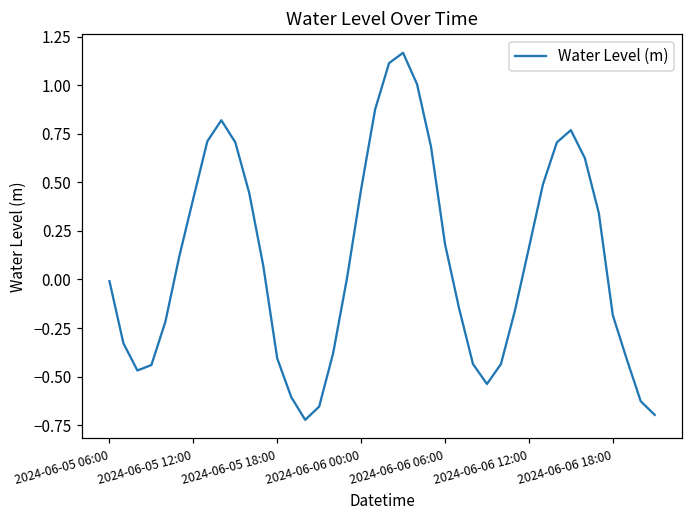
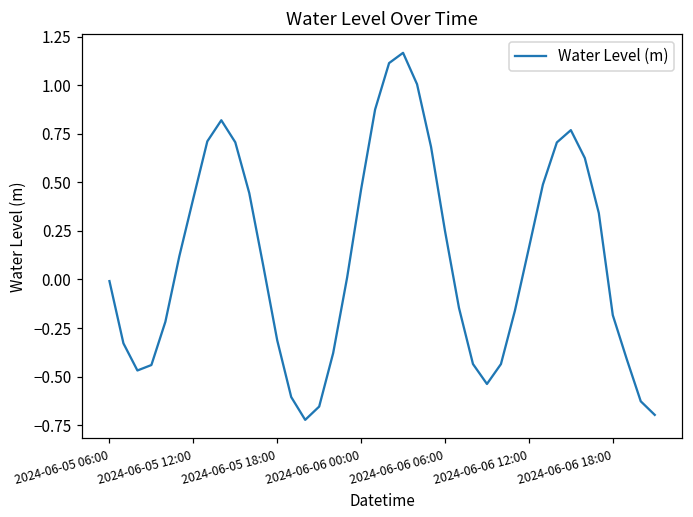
  {
    "2024-06-05 06:00": -0.01,
    "2024-06-05 12:00": 0.42,
-   "2024-06-05 18:00": -0.41,
+   "2024-06-05 18:00": -0.31,
    "2024-06-06 00:00": 0.46,
-   "2024-06-06 06:00": 0.18,
+   "2024-06-06 06:00": 0.25,
    "2024-06-06 12:00": 0.16,
    "2024-06-06 18:00": -0.18
  }
